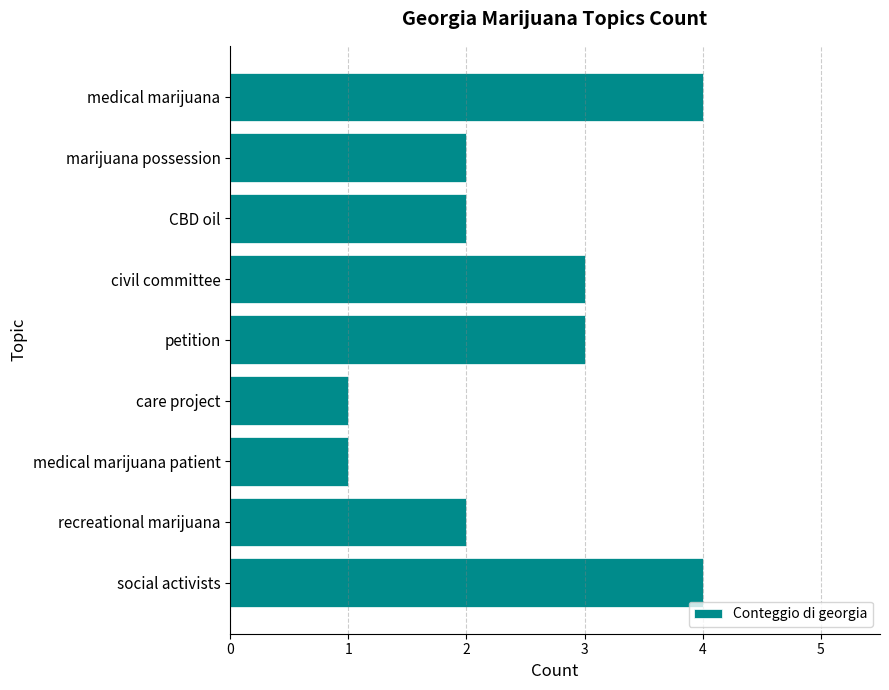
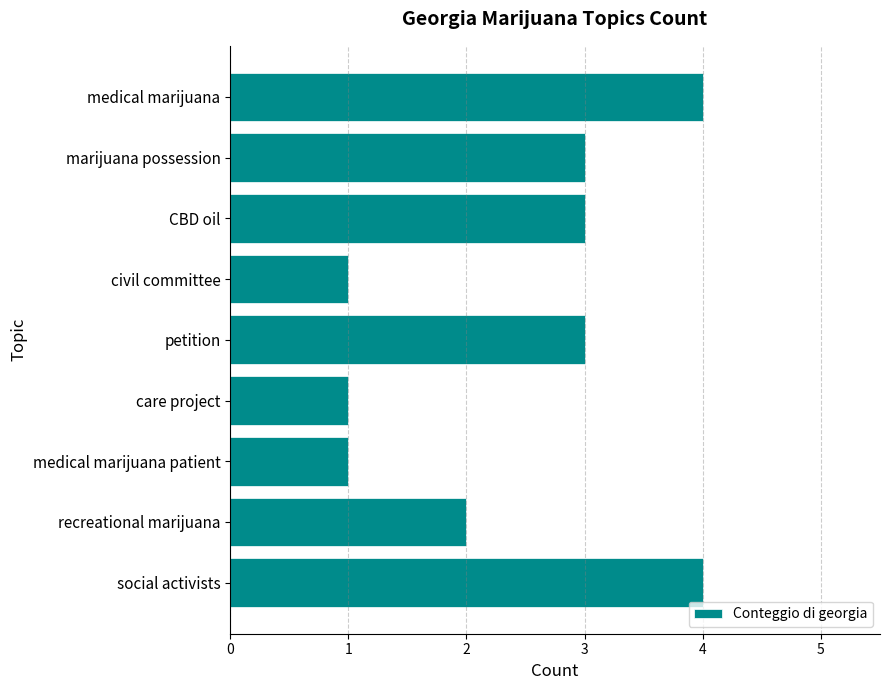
  {
    "medical marijuana": 4,
-   "marijuana possession": 2,
-   "CBD oil": 2,
-   "civil committee": 3,
+   "marijuana possession": 3,
+   "CBD oil": 3,
+   "civil committee": 1,
    "petition": 3,
    "care project": 1,
    "medical marijuana patient": 1,
    "recreational marijuana": 2,
    "social activists": 4
  }
